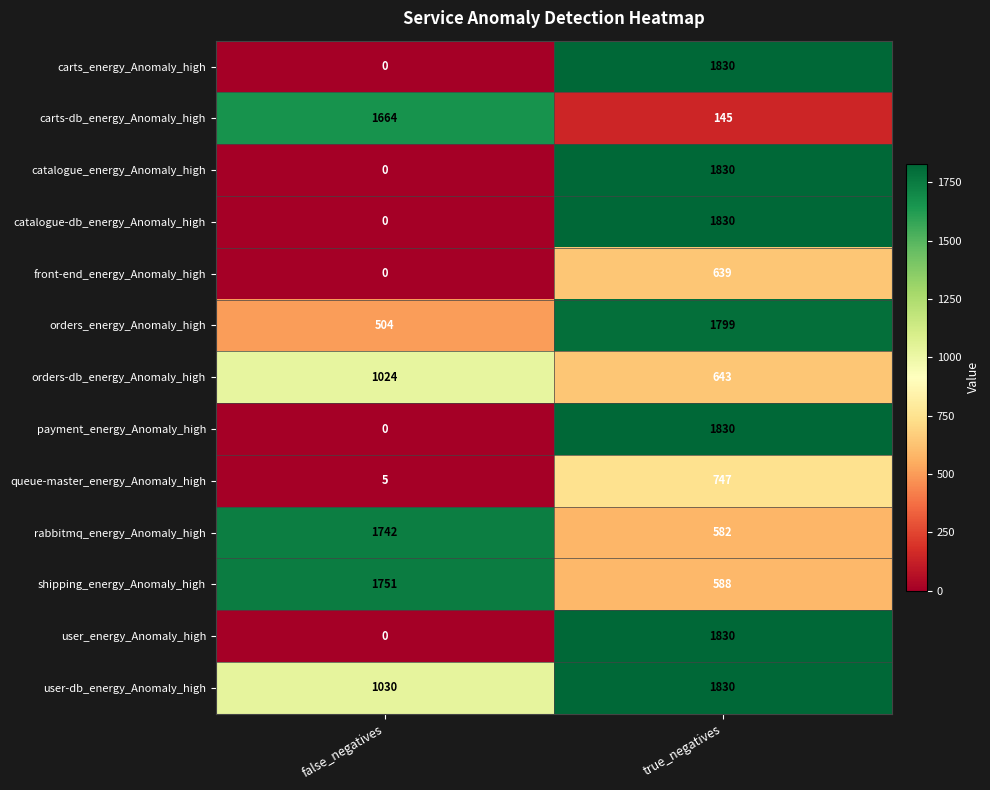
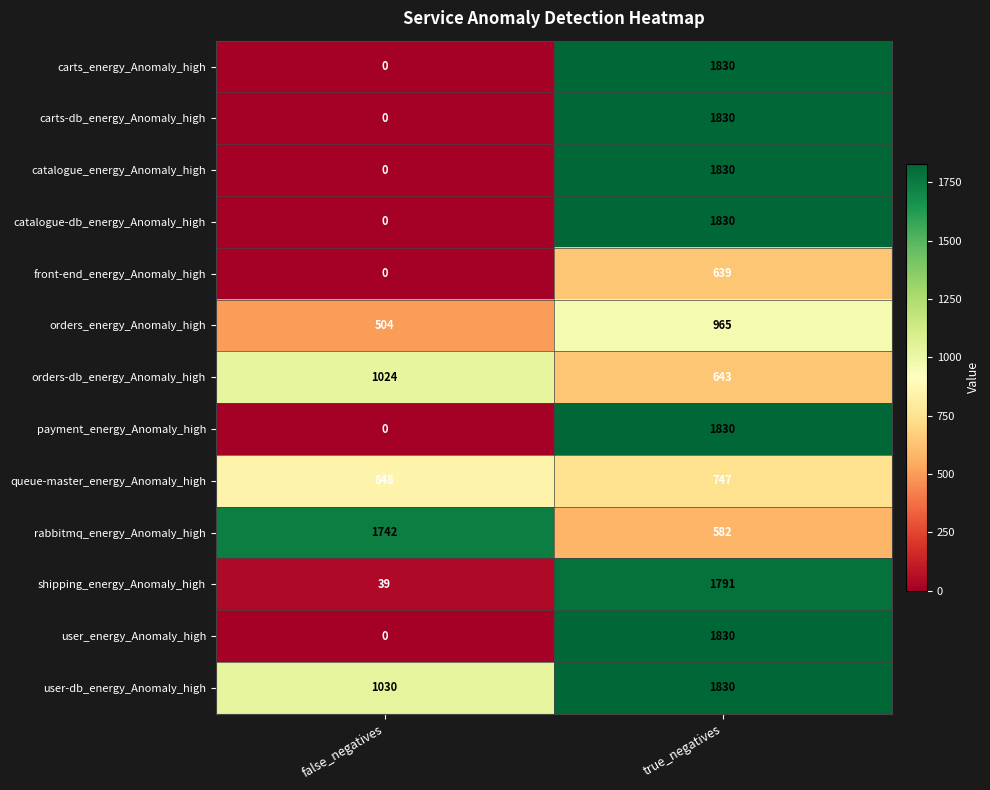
  {
    "carts_energy_Anomaly_high": {
      "false_negatives": 0,
      "true_negatives": 1830
    },
    "carts-db_energy_Anomaly_high": {
-     "false_negatives": 1664,
-     "true_negatives": 145
+     "false_negatives": 0,
+     "true_negatives": 1830
    },
    "catalogue_energy_Anomaly_high": {
      "false_negatives": 0,
      "true_negatives": 1830
    },
    "catalogue-db_energy_Anomaly_high": {
      "false_negatives": 0,
      "true_negatives": 1830
    },
    "front-end_energy_Anomaly_high": {
      "false_negatives": 0,
      "true_negatives": 639
    },
    "orders_energy_Anomaly_high": {
      "false_negatives": 504,
-     "true_negatives": 1799
+     "true_negatives": 965
    },
    "orders-db_energy_Anomaly_high": {
      "false_negatives": 1024,
      "true_negatives": 643
    },
    "payment_energy_Anomaly_high": {
      "false_negatives": 0,
      "true_negatives": 1830
    },
    "queue-master_energy_Anomaly_high": {
-     "false_negatives": 5,
+     "false_negatives": 848,
      "true_negatives": 747
    },
    "rabbitmq_energy_Anomaly_high": {
      "false_negatives": 1742,
      "true_negatives": 582
    },
    "shipping_energy_Anomaly_high": {
-     "false_negatives": 1751,
-     "true_negatives": 588
+     "false_negatives": 39,
+     "true_negatives": 1791
    },
    "user_energy_Anomaly_high": {
      "false_negatives": 0,
      "true_negatives": 1830
    },
    "user-db_energy_Anomaly_high": {
      "false_negatives": 1030,
      "true_negatives": 1830
    }
  }
